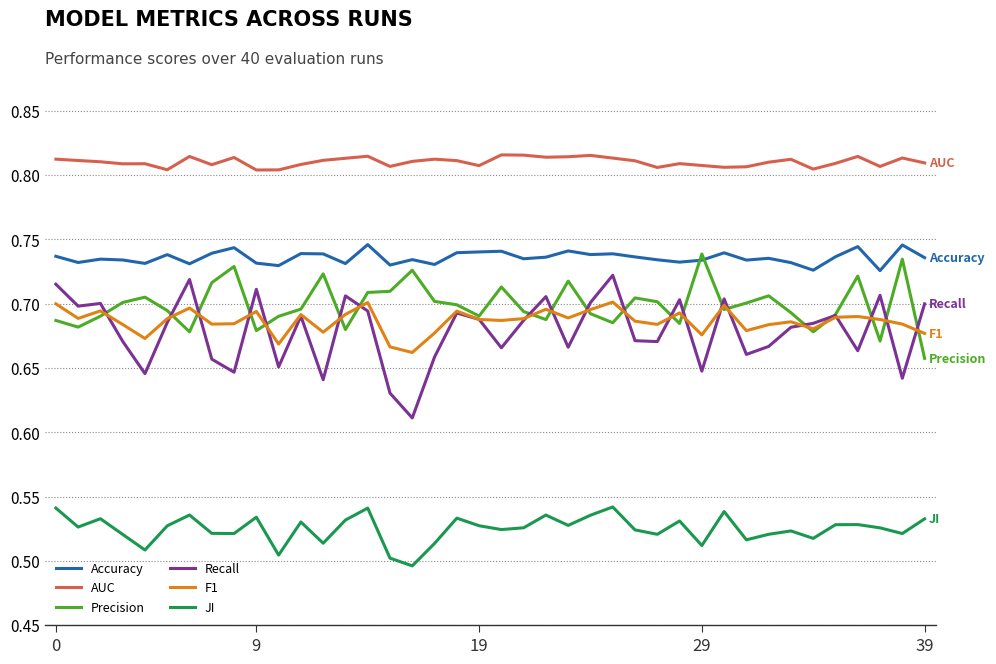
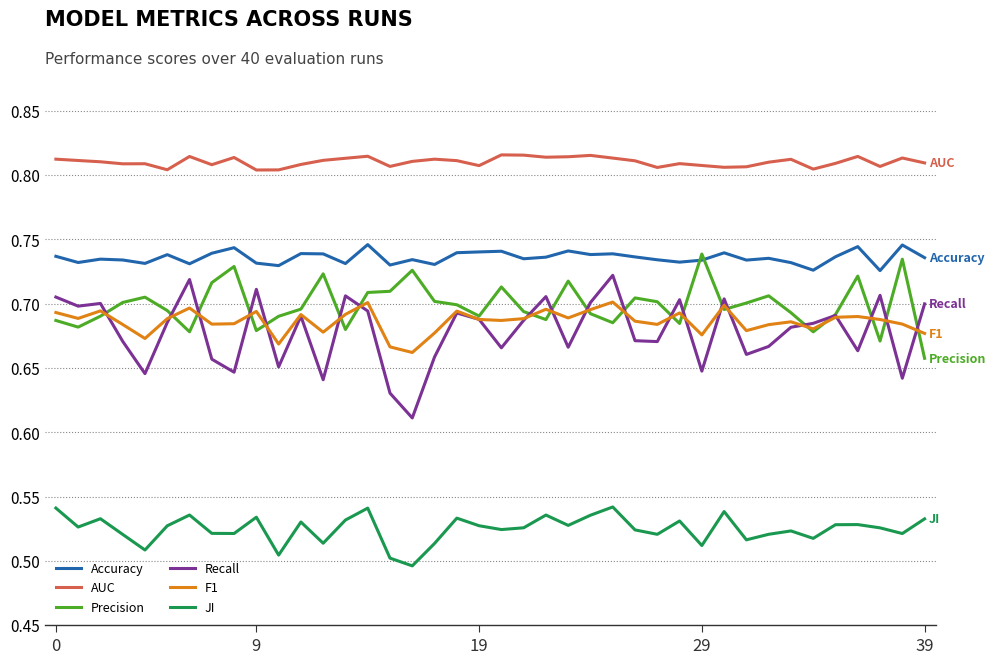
  {
    "Accuracy": {
      "0": 0.737,
      "9": 0.732,
      "19": 0.740,
      "29": 0.734,
      "39": 0.736
    },
    "AUC": {
      "0": 0.812,
      "9": 0.804,
      "19": 0.807,
      "29": 0.807,
      "39": 0.809
    },
    "Precision": {
      "0": 0.687,
      "9": 0.679,
      "19": 0.690,
      "29": 0.739,
      "39": 0.658
    },
    "Recall": {
-     "0": 0.715,
+     "0": 0.705,
      "9": 0.711,
      "29": 0.648,
      "39": 0.700
    },
    "F1": {
-     "0": 0.700,
+     "0": 0.693,
      "9": 0.694,
      "29": 0.676,
      "39": 0.677
    },
    "JI": {
      "0": 0.541,
      "9": 0.534,
      "19": 0.527,
      "29": 0.512,
      "39": 0.533
    }
  }
